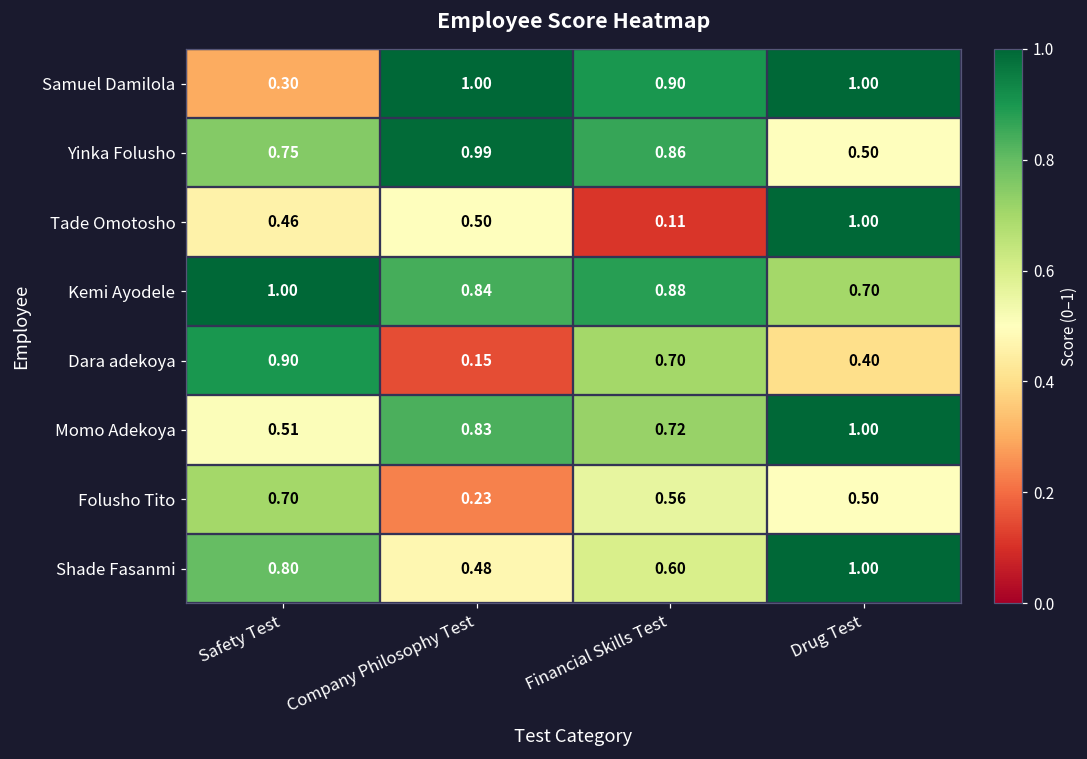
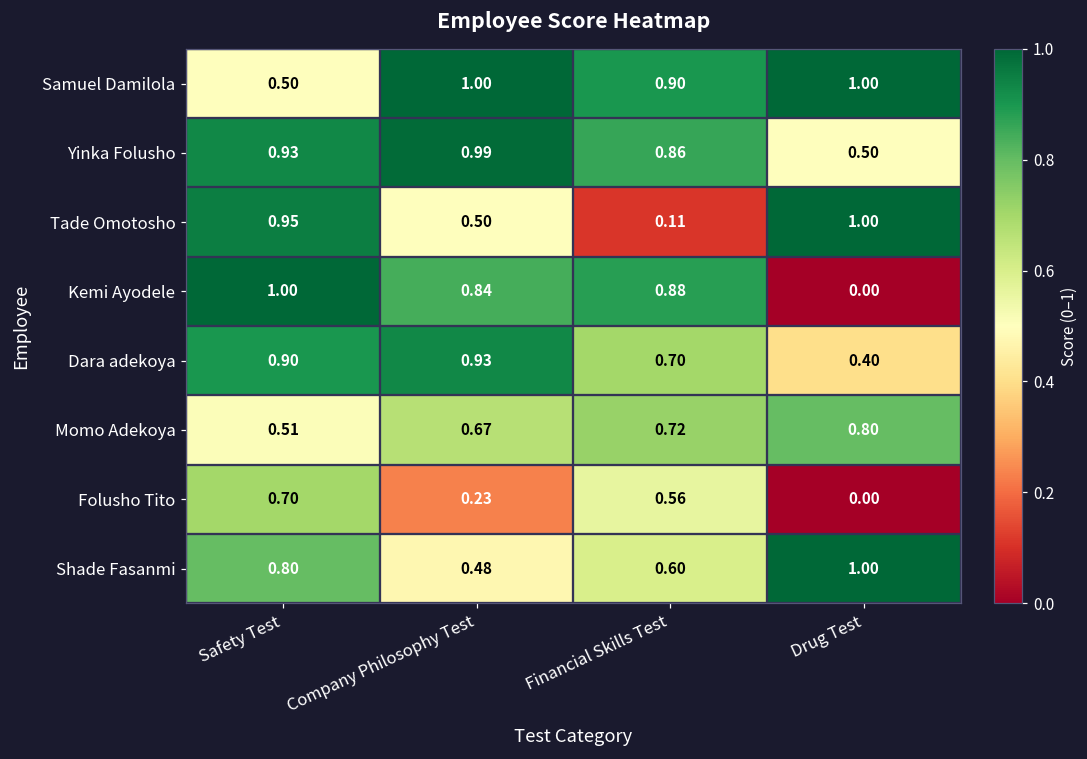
  {
    "Samuel Damilola": {
-     "Safety Test": 0.30,
+     "Safety Test": 0.50,
      "Company Philosophy Test": 1.00,
      "Financial Skills Test": 0.90,
      "Drug Test": 1.00
    },
    "Yinka Folusho": {
-     "Safety Test": 0.75,
+     "Safety Test": 0.93,
      "Company Philosophy Test": 0.99,
      "Financial Skills Test": 0.86,
      "Drug Test": 0.50
    },
    "Tade Omotosho": {
-     "Safety Test": 0.46,
+     "Safety Test": 0.95,
      "Company Philosophy Test": 0.50,
      "Financial Skills Test": 0.11,
      "Drug Test": 1.00
    },
    "Kemi Ayodele": {
      "Safety Test": 1.00,
      "Company Philosophy Test": 0.84,
      "Financial Skills Test": 0.88,
-     "Drug Test": 0.70
+     "Drug Test": 0.00
    },
    "Dara adekoya": {
      "Safety Test": 0.90,
-     "Company Philosophy Test": 0.15,
+     "Company Philosophy Test": 0.93,
      "Financial Skills Test": 0.70,
      "Drug Test": 0.40
    },
    "Momo Adekoya": {
      "Safety Test": 0.51,
-     "Company Philosophy Test": 0.83,
+     "Company Philosophy Test": 0.67,
      "Financial Skills Test": 0.72,
-     "Drug Test": 1.00
+     "Drug Test": 0.80
    },
    "Folusho Tito": {
      "Safety Test": 0.70,
      "Company Philosophy Test": 0.23,
      "Financial Skills Test": 0.56,
-     "Drug Test": 0.50
+     "Drug Test": 0.00
    },
    "Shade Fasanmi": {
      "Safety Test": 0.80,
      "Company Philosophy Test": 0.48,
      "Financial Skills Test": 0.60,
      "Drug Test": 1.00
    }
  }
